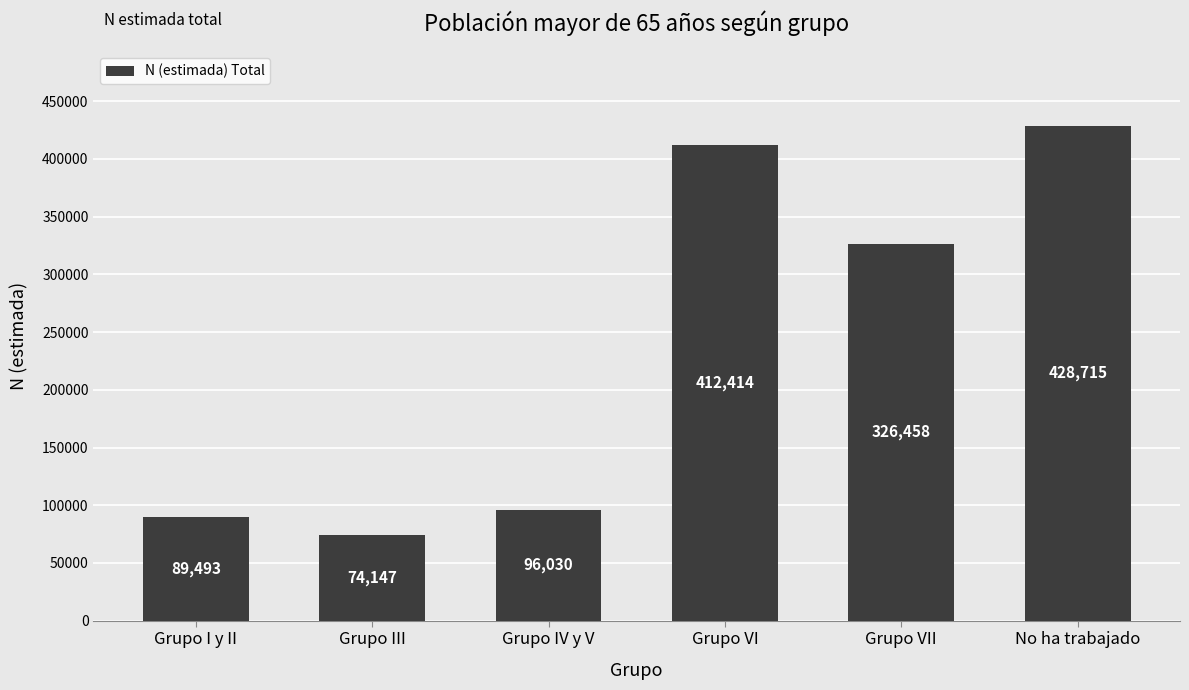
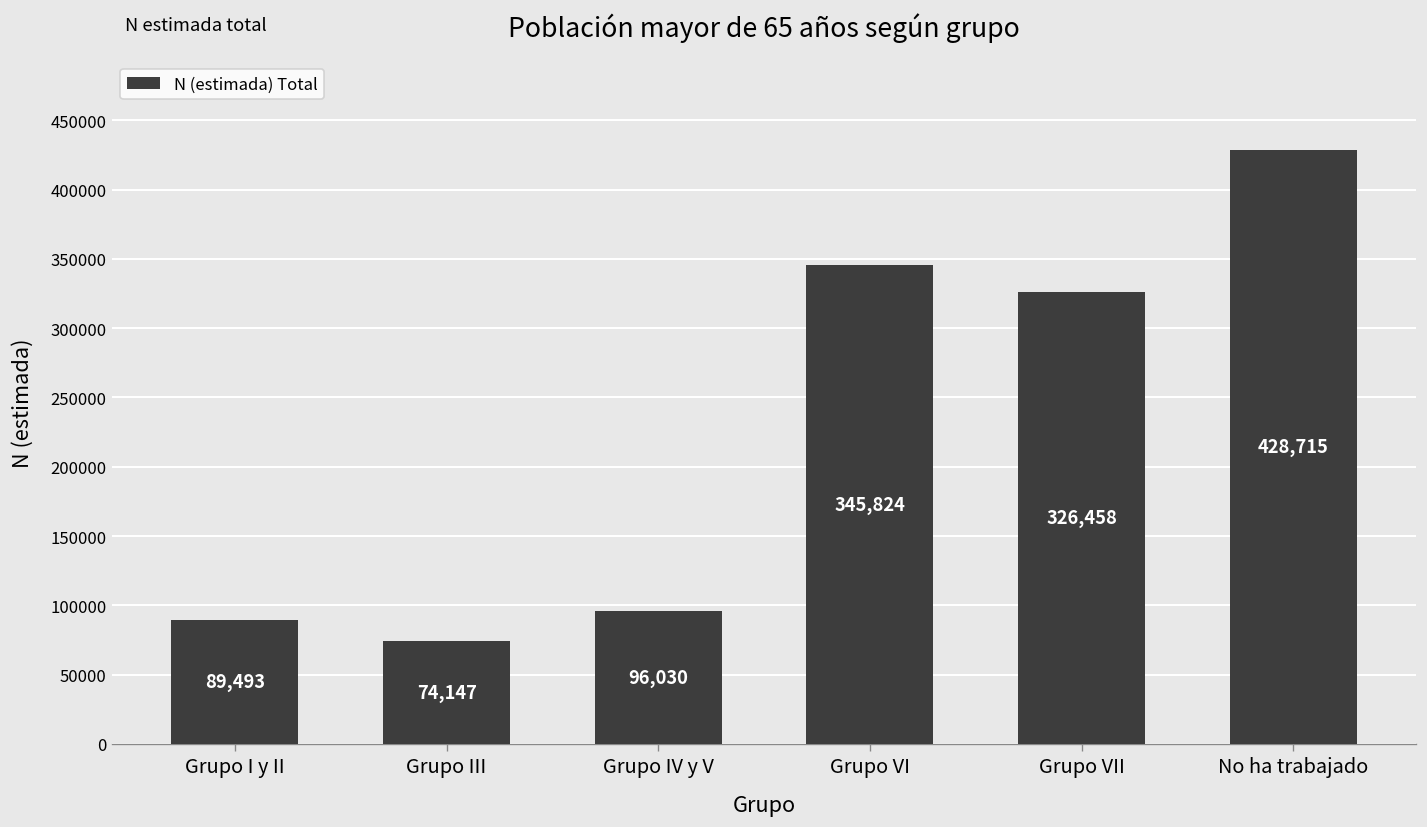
  {
    "Grupo I y II": "89,493",
    "Grupo III": "74,147",
    "Grupo IV y V": "96,030",
-   "Grupo VI": "412,414",
+   "Grupo VI": "345,824",
    "Grupo VII": "326,458",
    "No ha trabajado": "428,715"
  }
